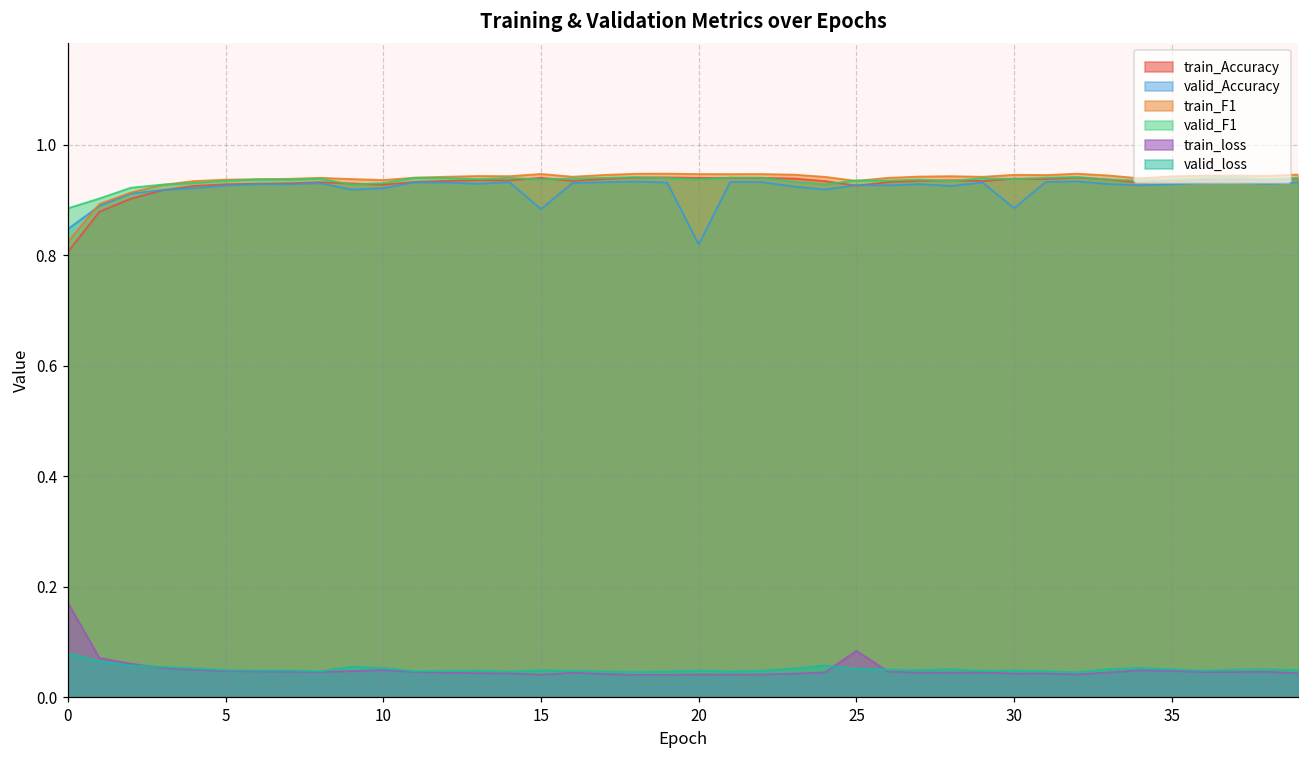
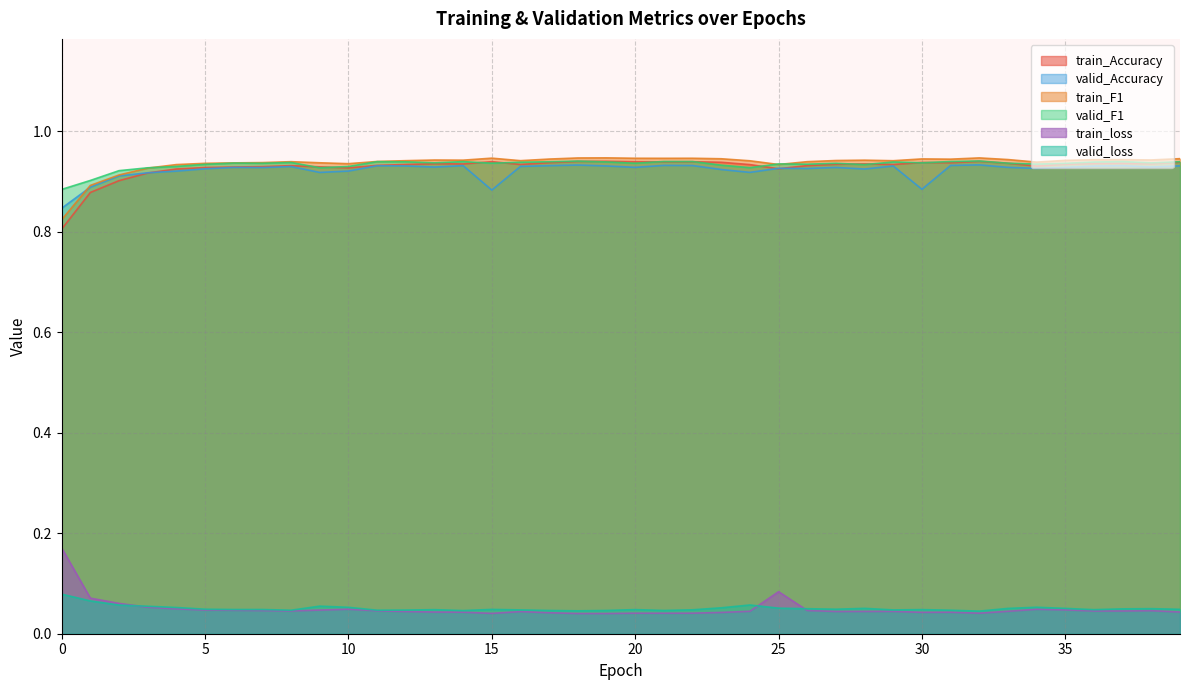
  {
    "valid_Accuracy": {
      "0": 0.85,
      "10": 0.92,
      "15": 0.88,
-     "20": 0.82,
+     "20": 0.93,
      "30": 0.88
    },
    "train_loss": {
      "0": 0.17,
      "15": 0.04,
      "20": 0.04,
      "25": 0.08,
      "30": 0.04
    }
  }
